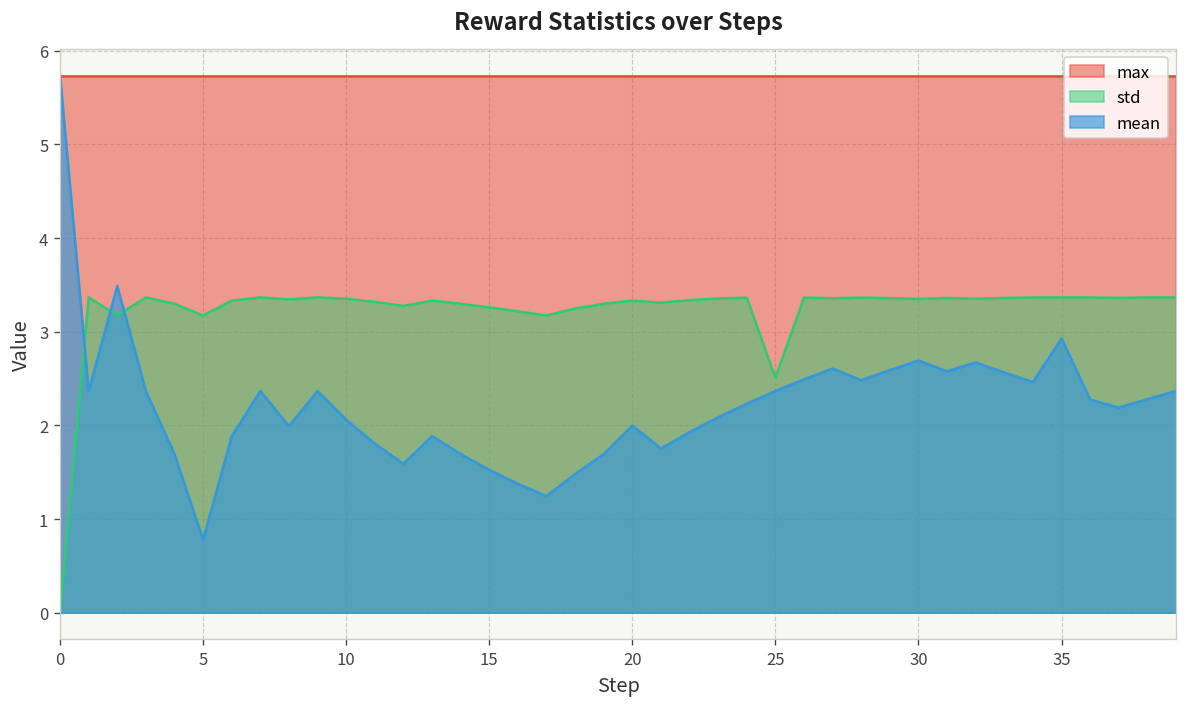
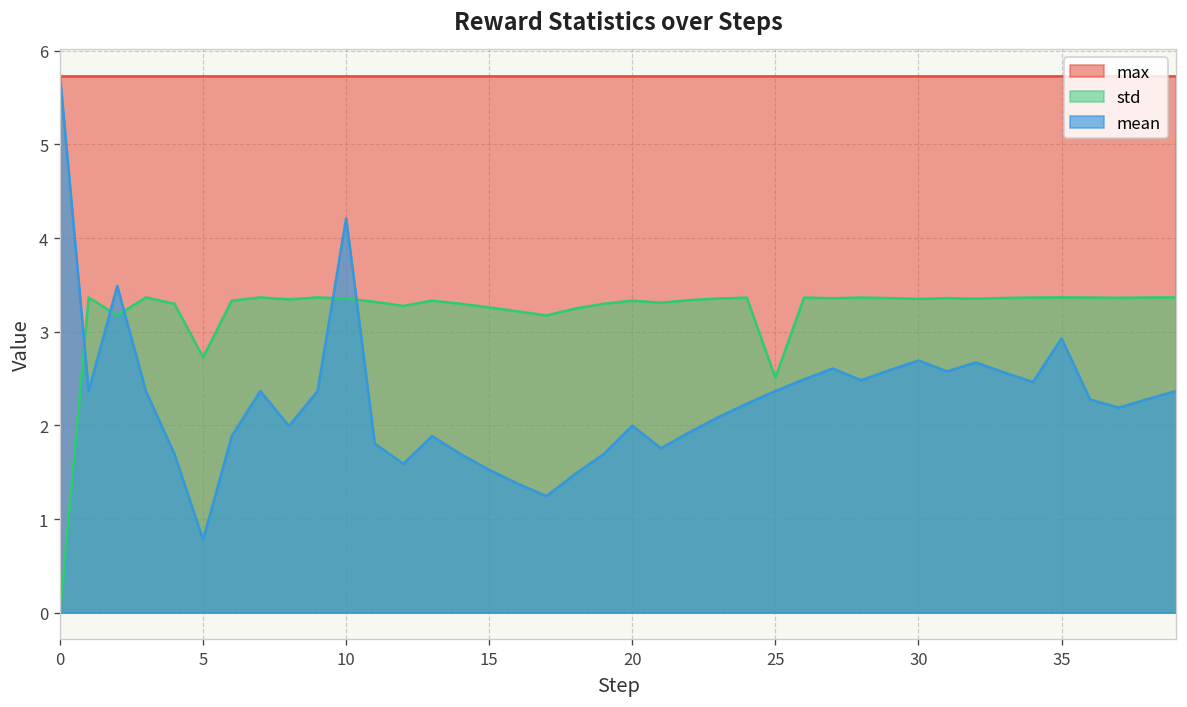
  {
    "max": {
      "5": 5.7,
      "10": 5.7,
      "15": 5.7,
      "20": 5.7,
      "25": 5.7,
      "30": 5.7,
      "35": 5.7
    },
    "std": {
      "0": 0.0,
-     "5": 3.2,
+     "5": 2.7,
      "10": 3.4,
      "15": 3.3,
      "20": 3.3,
      "25": 2.5,
      "30": 3.4,
      "35": 3.4
    },
    "mean": {
      "5": 0.8,
-     "10": 2.1,
+     "10": 4.2,
      "15": 1.5,
      "20": 2.0,
      "25": 2.4,
      "30": 2.7,
      "35": 2.9
    }
  }
